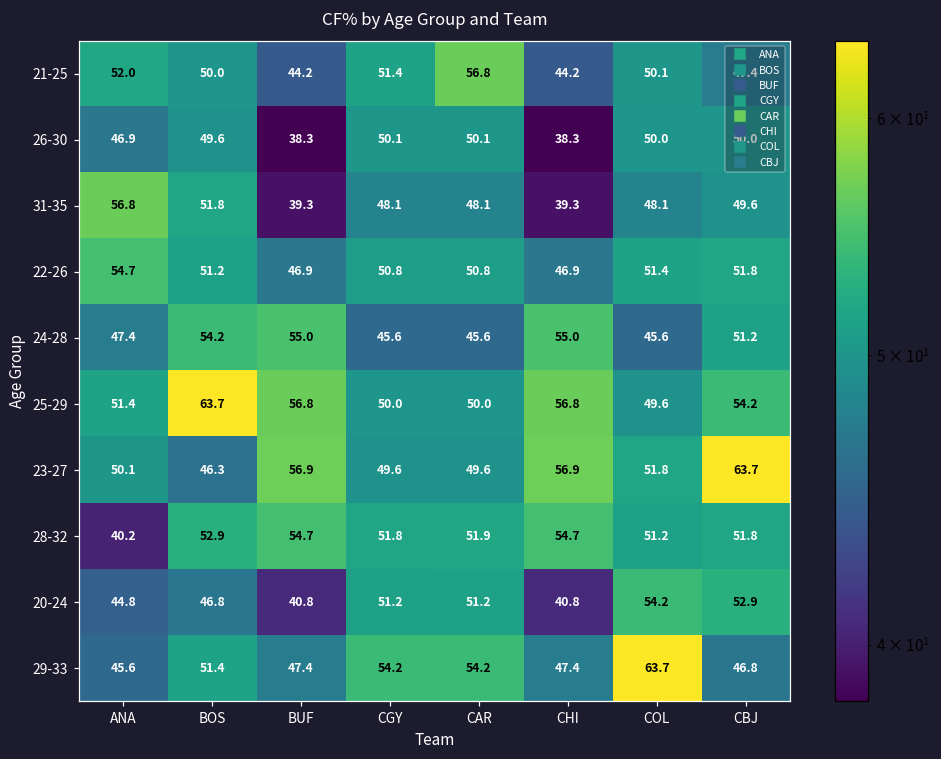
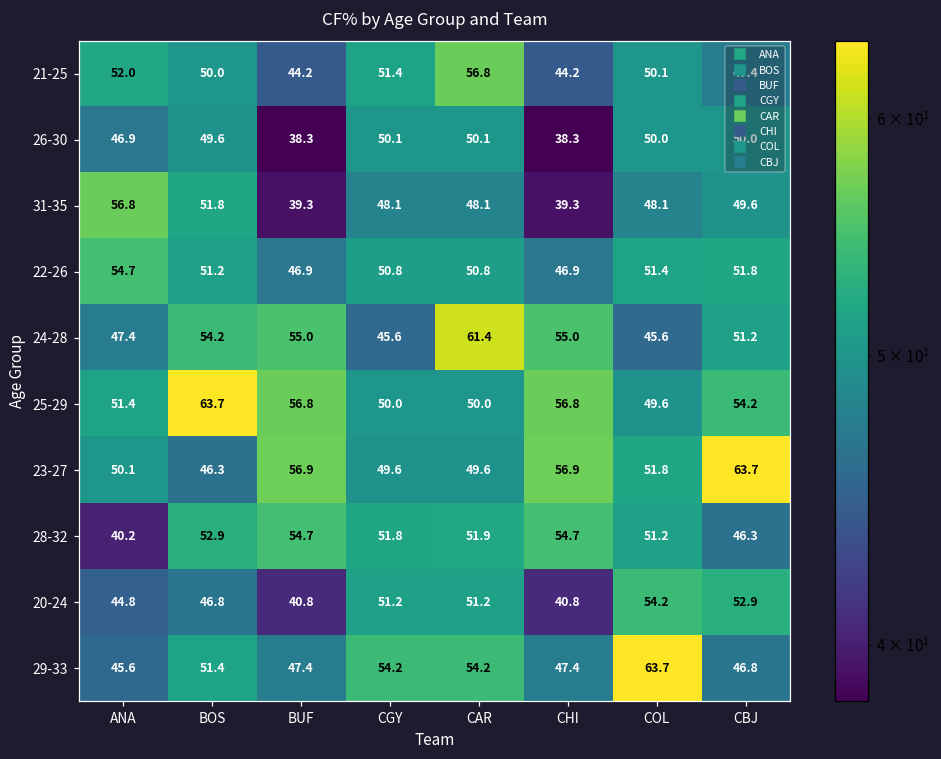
  {
    "21-25": {
      "ANA": 52.0,
      "BOS": 50.0,
      "BUF": 44.2,
      "CGY": 51.4,
      "CAR": 56.8,
      "CHI": 44.2,
      "COL": 50.1
    },
    "26-30": {
      "ANA": 46.9,
      "BOS": 49.6,
      "BUF": 38.3,
      "CGY": 50.1,
      "CAR": 50.1,
      "CHI": 38.3,
      "COL": 50.0
    },
    "31-35": {
      "ANA": 56.8,
      "BOS": 51.8,
      "BUF": 39.3,
      "CGY": 48.1,
      "CAR": 48.1,
      "CHI": 39.3,
      "COL": 48.1,
      "CBJ": 49.6
    },
    "22-26": {
      "ANA": 54.7,
      "BOS": 51.2,
      "BUF": 46.9,
      "CGY": 50.8,
      "CAR": 50.8,
      "CHI": 46.9,
      "COL": 51.4,
      "CBJ": 51.8
    },
    "24-28": {
      "ANA": 47.4,
      "BOS": 54.2,
      "BUF": 55.0,
      "CGY": 45.6,
-     "CAR": 45.6,
+     "CAR": 61.4,
      "CHI": 55.0,
      "COL": 45.6,
      "CBJ": 51.2
    },
    "25-29": {
      "ANA": 51.4,
      "BOS": 63.7,
      "BUF": 56.8,
      "CGY": 50.0,
      "CAR": 50.0,
      "CHI": 56.8,
      "COL": 49.6,
      "CBJ": 54.2
    },
    "23-27": {
      "ANA": 50.1,
      "BOS": 46.3,
      "BUF": 56.9,
      "CGY": 49.6,
      "CAR": 49.6,
      "CHI": 56.9,
      "COL": 51.8,
      "CBJ": 63.7
    },
    "28-32": {
      "ANA": 40.2,
      "BOS": 52.9,
      "BUF": 54.7,
      "CGY": 51.8,
      "CAR": 51.9,
      "CHI": 54.7,
      "COL": 51.2,
-     "CBJ": 51.8
+     "CBJ": 46.3
    },
    "20-24": {
      "ANA": 44.8,
      "BOS": 46.8,
      "BUF": 40.8,
      "CGY": 51.2,
      "CAR": 51.2,
      "CHI": 40.8,
      "COL": 54.2,
      "CBJ": 52.9
    },
    "29-33": {
      "ANA": 45.6,
      "BOS": 51.4,
      "BUF": 47.4,
      "CGY": 54.2,
      "CAR": 54.2,
      "CHI": 47.4,
      "COL": 63.7,
      "CBJ": 46.8
    }
  }
